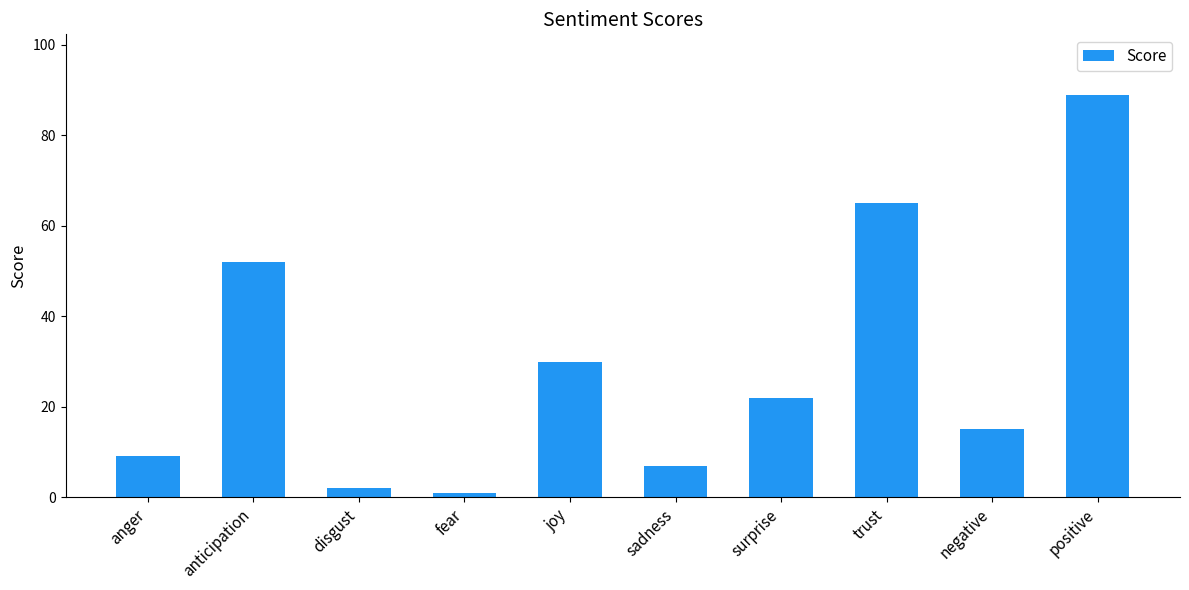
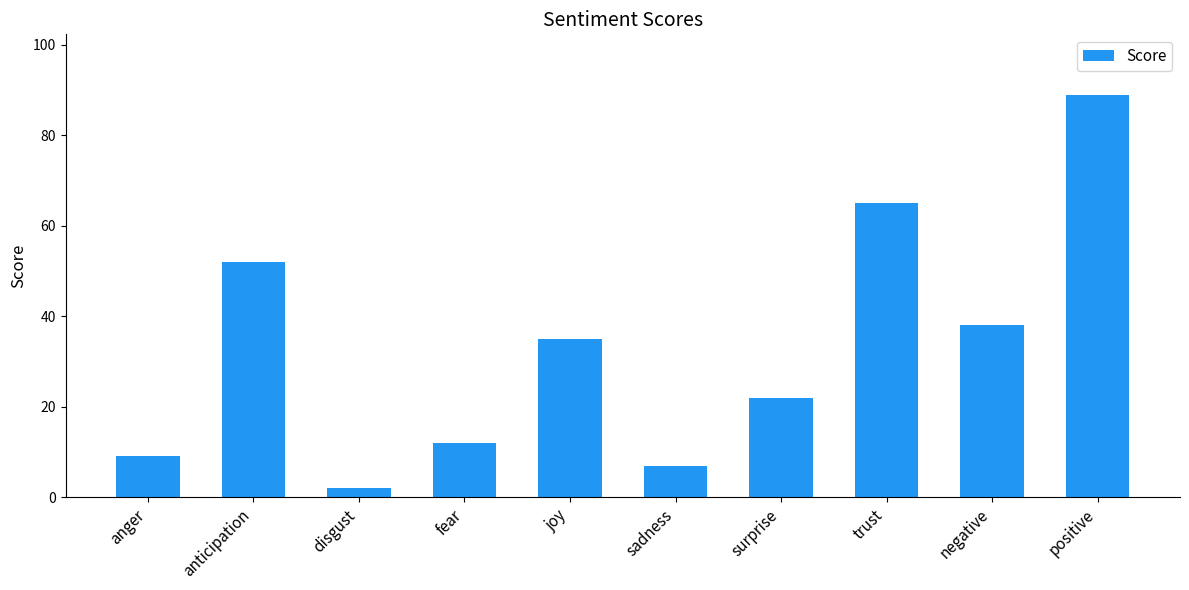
  {
    "anger": 9,
    "anticipation": 52,
    "disgust": 2,
-   "fear": 1,
-   "joy": 30,
+   "fear": 12,
+   "joy": 35,
    "sadness": 7,
    "surprise": 22,
    "trust": 65,
-   "negative": 15,
+   "negative": 38,
    "positive": 89
  }
